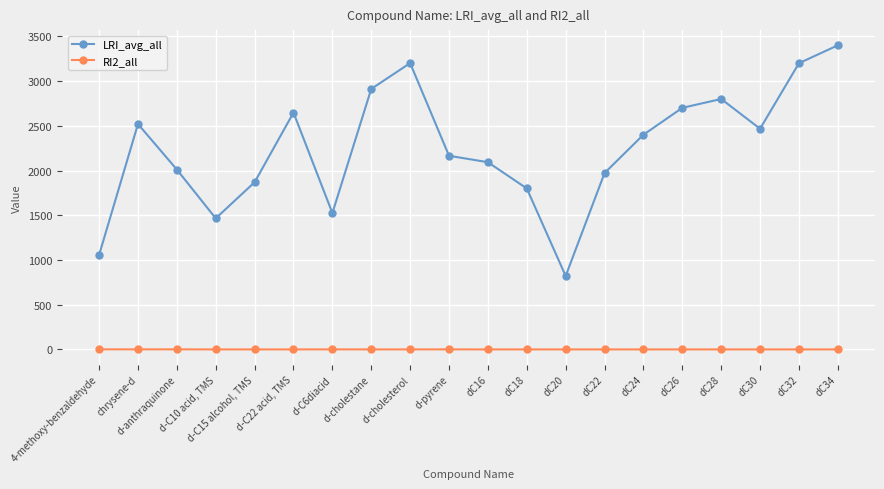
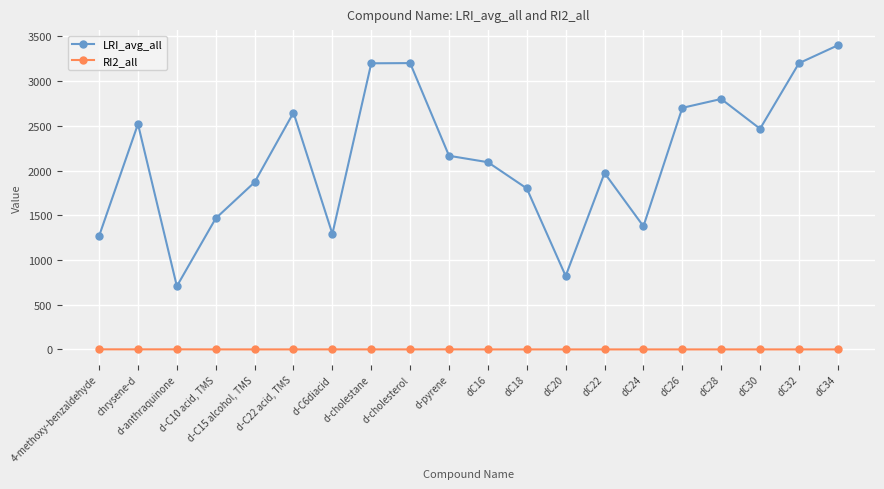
  {
    "LRI_avg_all": {
-     "4-methoxy-benzaldehyde": 1100,
+     "4-methoxy-benzaldehyde": 1300,
      "chrysene-d": 2500,
-     "d-anthraquinone": 2000,
+     "d-anthraquinone": 700,
      "d-C10 acid, TMS": 1500,
      "d-C15 alcohol, TMS": 1900,
      "d-C22 acid, TMS": 2600,
-     "d-C6diacid": 1500,
-     "d-cholestane": 2900,
+     "d-C6diacid": 1300,
+     "d-cholestane": 3200,
      "d-cholesterol": 3200,
      "d-pyrene": 2200,
      "dC16": 2100,
      "dC18": 1800,
      "dC20": 800,
      "dC22": 2000,
-     "dC24": 2400,
+     "dC24": 1400,
      "dC26": 2700,
      "dC28": 2800,
      "dC30": 2500,
      "dC32": 3200,
      "dC34": 3400
    },
    "RI2_all": {
      "4-methoxy-benzaldehyde": 0,
      "chrysene-d": 0,
      "d-anthraquinone": 0,
      "d-C10 acid, TMS": 0,
      "d-C15 alcohol, TMS": 0,
      "d-C22 acid, TMS": 0,
      "d-C6diacid": 0,
      "d-cholestane": 0,
      "d-cholesterol": 0,
      "d-pyrene": 0,
      "dC16": 0,
      "dC18": 0,
      "dC20": 0,
      "dC22": 0,
      "dC24": 0,
      "dC26": 0,
      "dC28": 0,
      "dC30": 0,
      "dC32": 0,
      "dC34": 0
    }
  }
